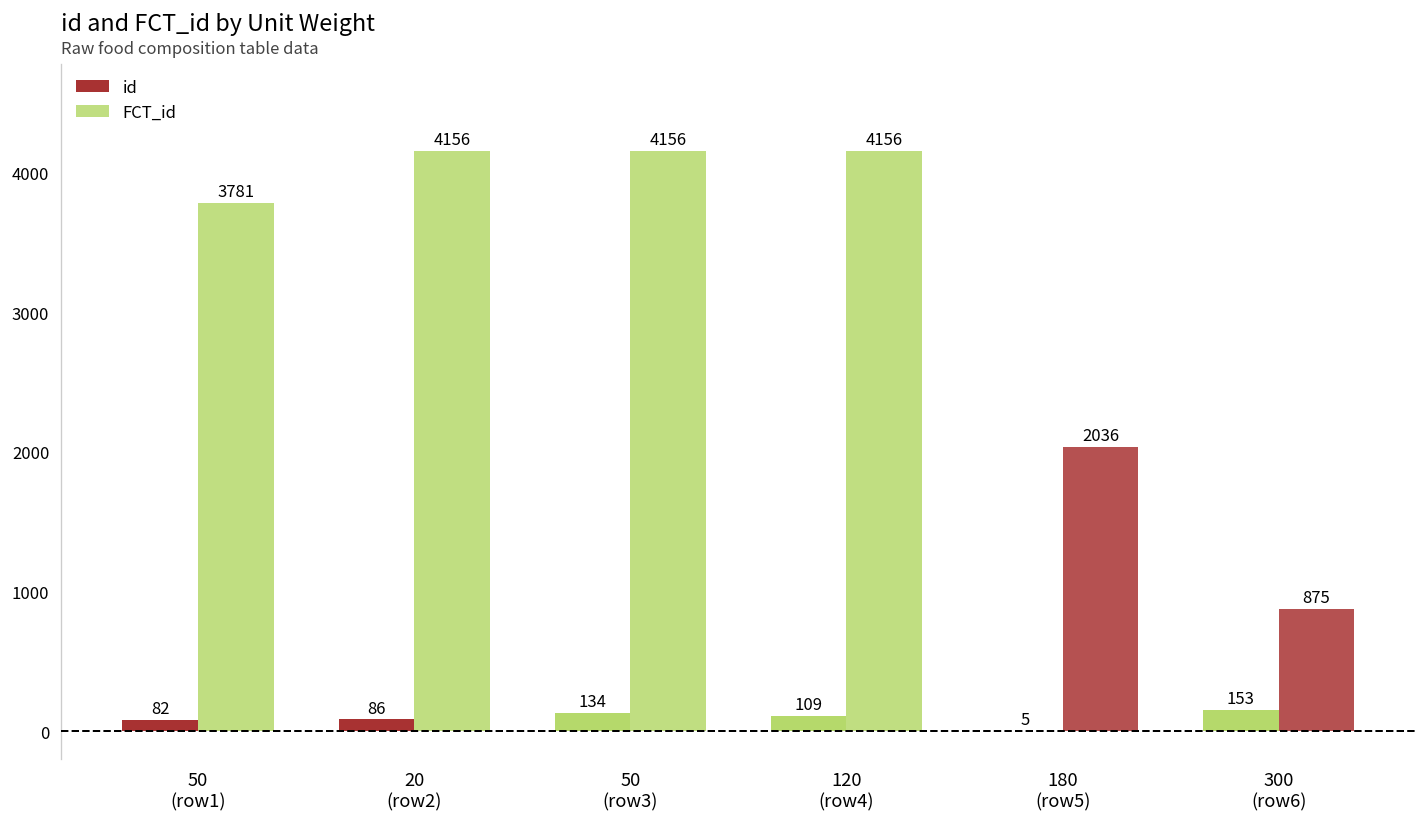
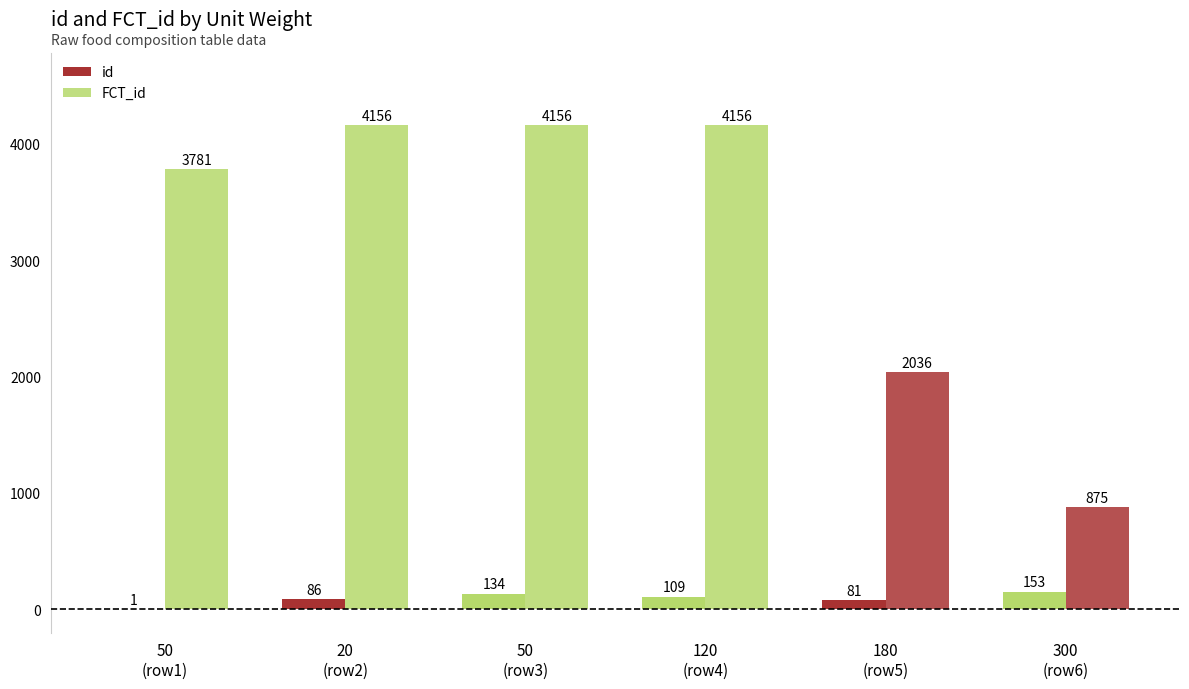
  {
    "id": {
-     "50 (row1)": 82,
+     "50 (row1)": 1,
      "20 (row2)": 86,
      "50 (row3)": 134,
      "120 (row4)": 109,
-     "180 (row5)": 5,
+     "180 (row5)": 81,
      "300 (row6)": 153
    },
    "FCT_id": {
      "50 (row1)": 3781,
      "20 (row2)": 4156,
      "50 (row3)": 4156,
      "120 (row4)": 4156,
      "180 (row5)": 2036,
      "300 (row6)": 875
    }
  }
